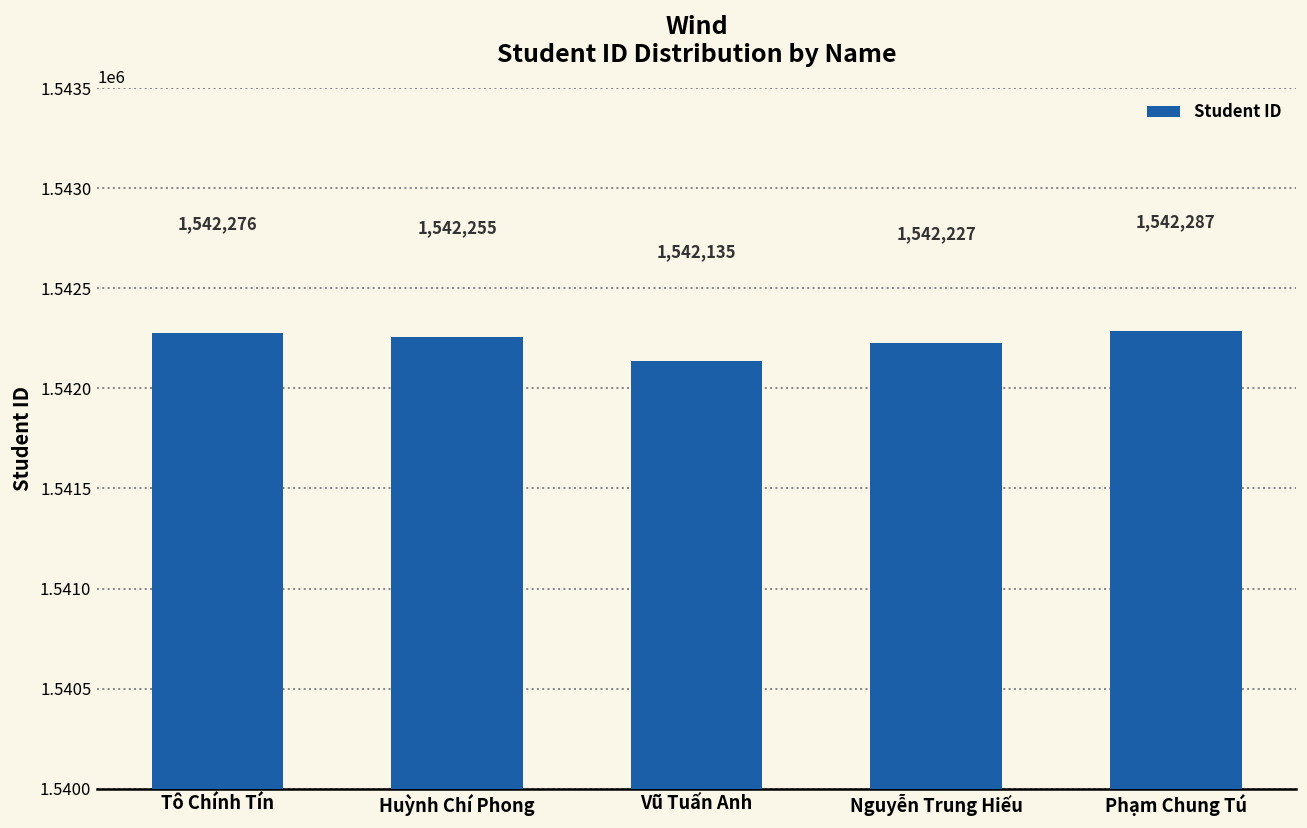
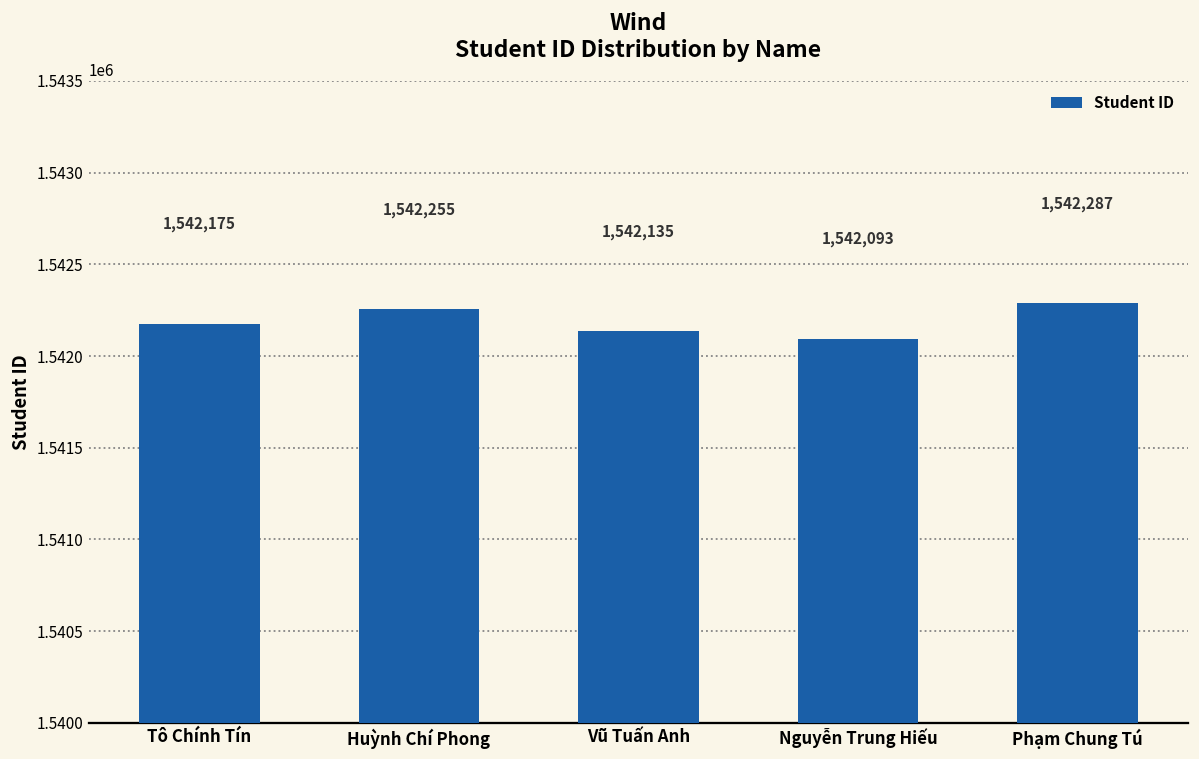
  {
-   "Tô Chính Tín": "1,542,276",
-   "Nguyễn Trung Hiếu": "1,542,227"
+   "Tô Chính Tín": "1,542,175",
+   "Nguyễn Trung Hiếu": "1,542,093"
  }
